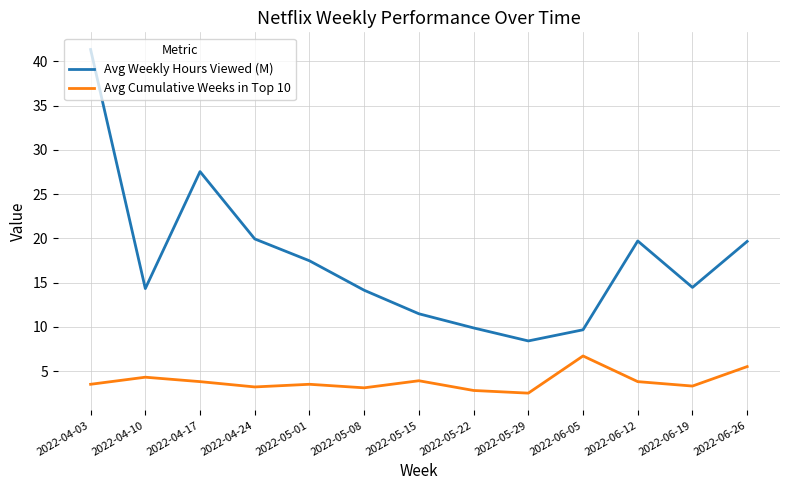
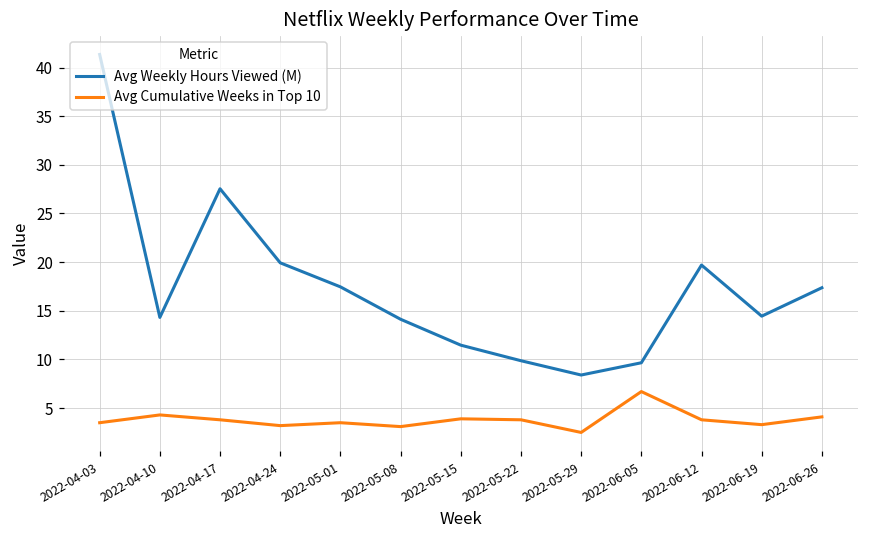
  {
    "Avg Weekly Hours Viewed (M)": {
      "2022-04-10": 14,
      "2022-04-17": 28,
      "2022-04-24": 20,
      "2022-05-01": 17,
      "2022-05-08": 14,
      "2022-05-15": 11,
      "2022-05-22": 10,
      "2022-05-29": 8,
      "2022-06-05": 10,
      "2022-06-12": 20,
      "2022-06-19": 14,
-     "2022-06-26": 20
+     "2022-06-26": 17
    },
    "Avg Cumulative Weeks in Top 10": {
      "2022-04-03": 4,
      "2022-04-10": 4,
      "2022-04-17": 4,
      "2022-04-24": 3,
      "2022-05-01": 4,
      "2022-05-08": 3,
      "2022-05-15": 4,
-     "2022-05-22": 3,
+     "2022-05-22": 4,
      "2022-05-29": 3,
      "2022-06-05": 7,
      "2022-06-12": 4,
      "2022-06-19": 3,
-     "2022-06-26": 6
+     "2022-06-26": 4
    }
  }
